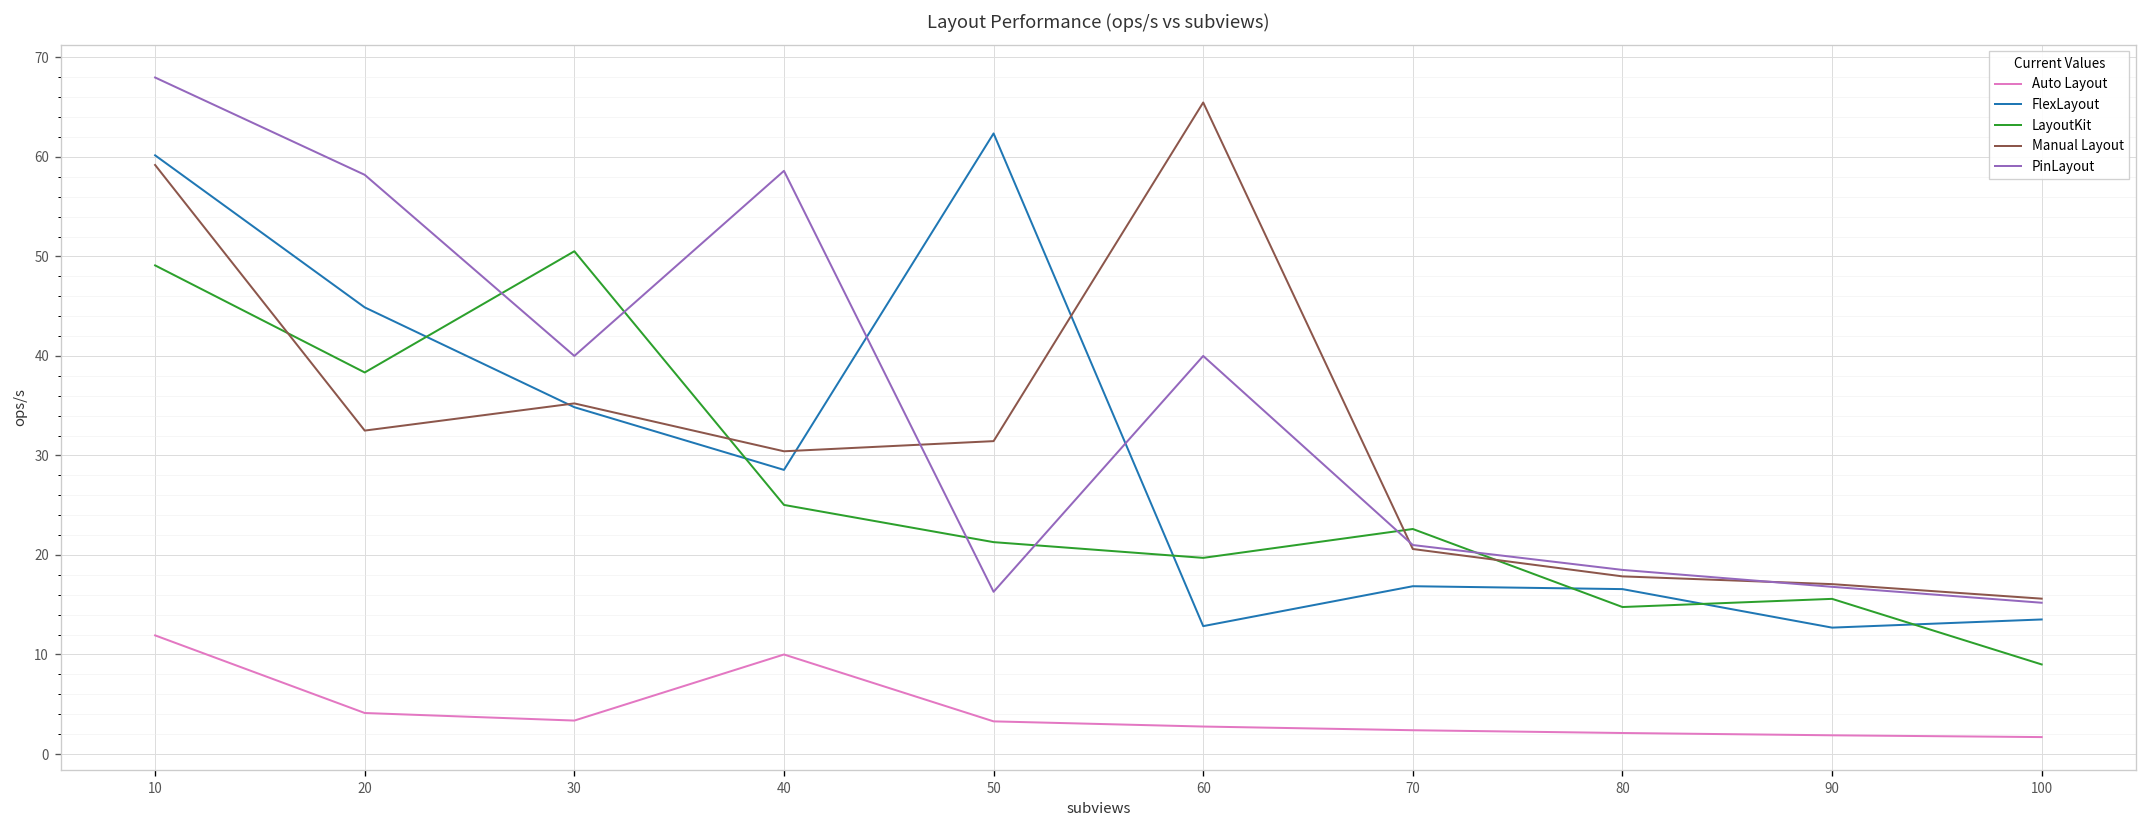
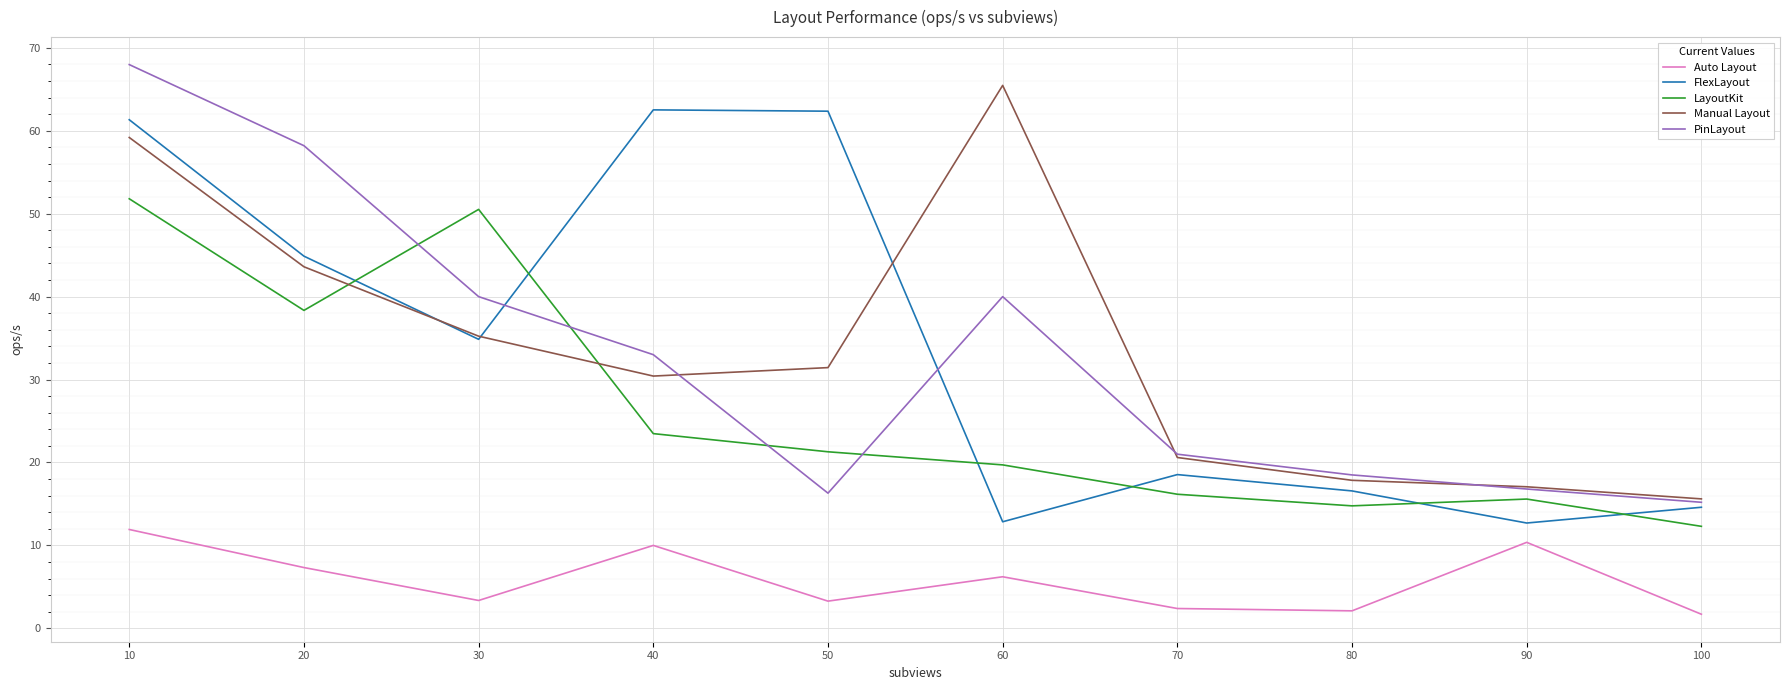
  {
    "Auto Layout": {
      "10": 12,
-     "20": 4,
+     "20": 7,
      "30": 3,
      "40": 10,
      "50": 3,
-     "60": 3,
+     "60": 6,
      "70": 2,
      "80": 2,
-     "90": 2,
+     "90": 10,
      "100": 2
    },
    "FlexLayout": {
-     "10": 60,
+     "10": 61,
      "20": 45,
      "30": 35,
-     "40": 29,
+     "40": 63,
      "50": 62,
      "60": 13,
-     "70": 17,
+     "70": 19,
      "80": 17,
      "90": 13,
-     "100": 14
+     "100": 15
    },
    "LayoutKit": {
-     "10": 49,
+     "10": 52,
      "20": 38,
      "30": 51,
-     "40": 25,
+     "40": 23,
      "50": 21,
      "60": 20,
-     "70": 23,
+     "70": 16,
      "80": 15,
      "90": 16,
-     "100": 9
+     "100": 12
    },
    "Manual Layout": {
      "10": 59,
-     "20": 33,
+     "20": 44,
      "30": 35,
      "40": 30,
      "50": 31,
      "60": 65,
      "70": 21,
      "80": 18,
      "100": 16
    },
    "PinLayout": {
      "10": 68,
      "20": 58,
      "30": 40,
-     "40": 59,
+     "40": 33,
      "50": 16,
      "60": 40,
      "70": 21,
      "80": 19,
      "100": 15
    }
  }
